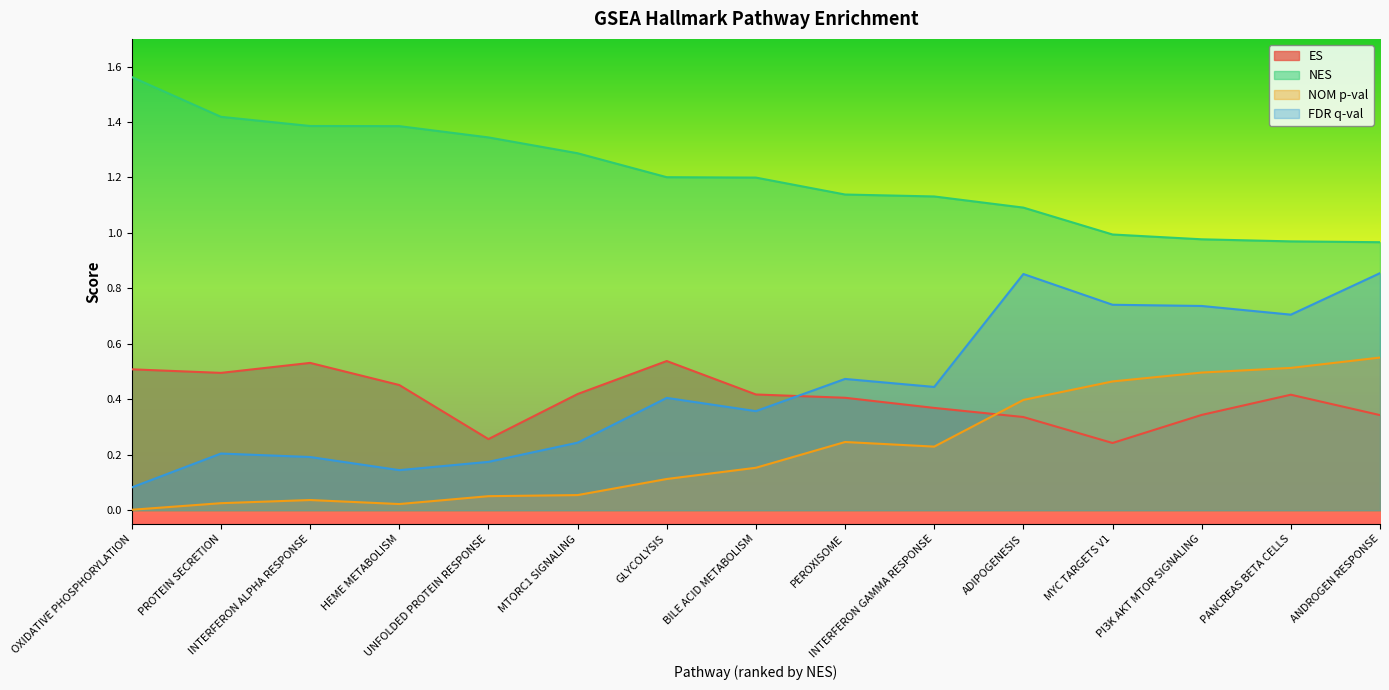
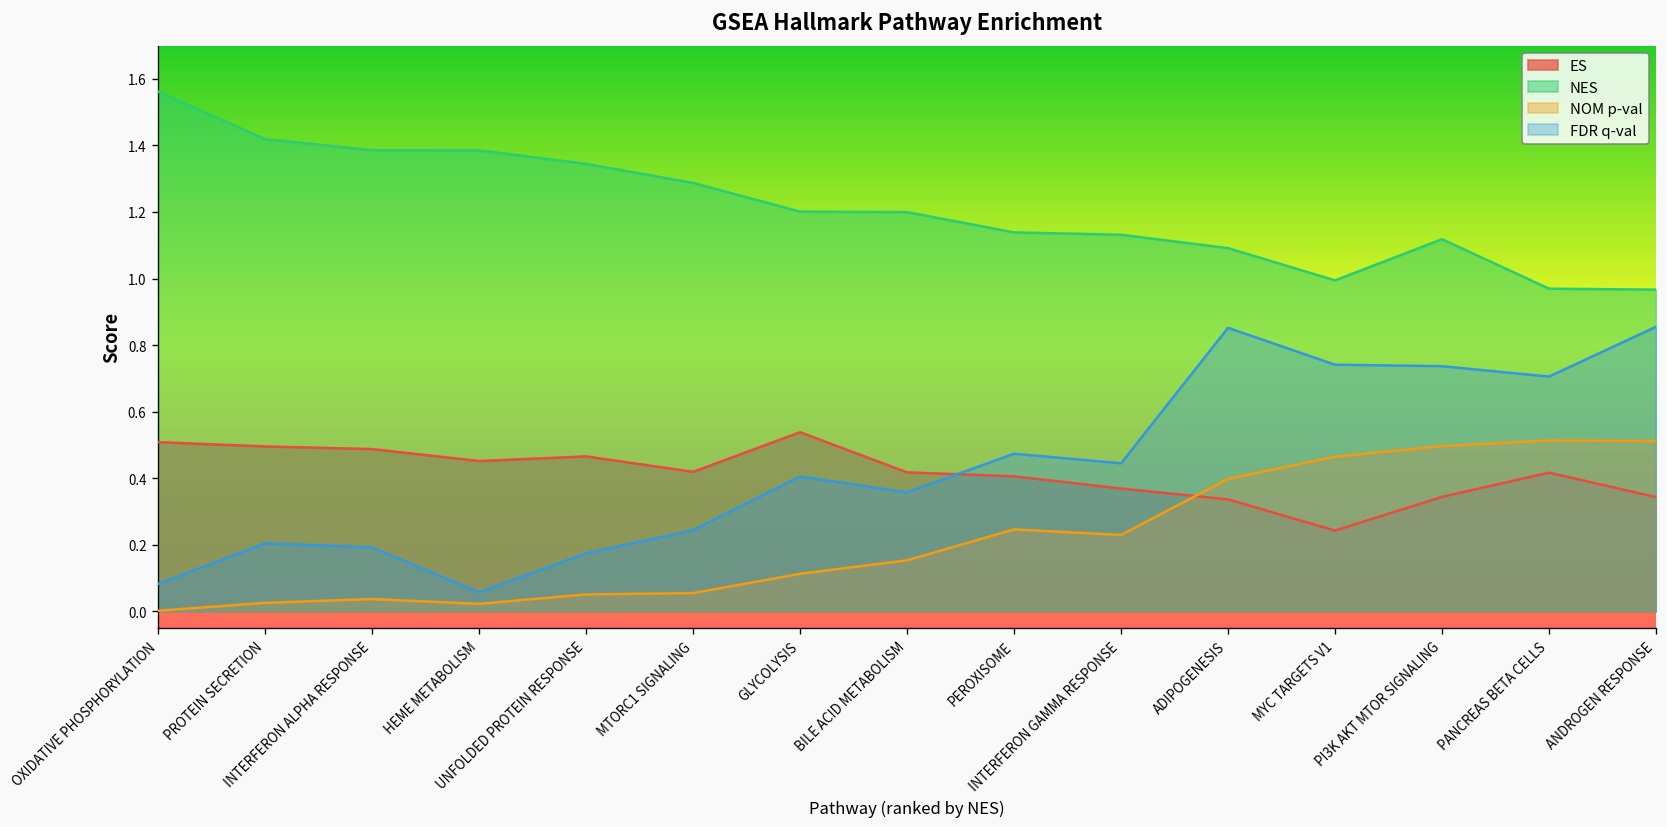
  {
    "ES": {
      "OXIDATIVE PHOSPHORYLATION": 0.51,
      "PROTEIN SECRETION": 0.50,
-     "INTERFERON ALPHA RESPONSE": 0.53,
+     "INTERFERON ALPHA RESPONSE": 0.49,
      "HEME METABOLISM": 0.45,
-     "UNFOLDED PROTEIN RESPONSE": 0.26,
+     "UNFOLDED PROTEIN RESPONSE": 0.47,
      "MTORC1 SIGNALING": 0.42,
      "GLYCOLYSIS": 0.54,
      "BILE ACID METABOLISM": 0.42,
      "PEROXISOME": 0.41,
      "INTERFERON GAMMA RESPONSE": 0.37,
      "ADIPOGENESIS": 0.34,
      "MYC TARGETS V1": 0.24,
      "PI3K AKT MTOR SIGNALING": 0.34,
      "PANCREAS BETA CELLS": 0.42,
      "ANDROGEN RESPONSE": 0.34
    },
    "NES": {
      "OXIDATIVE PHOSPHORYLATION": 1.56,
      "PROTEIN SECRETION": 1.42,
      "INTERFERON ALPHA RESPONSE": 1.39,
      "HEME METABOLISM": 1.39,
      "UNFOLDED PROTEIN RESPONSE": 1.34,
      "MTORC1 SIGNALING": 1.29,
      "GLYCOLYSIS": 1.20,
      "BILE ACID METABOLISM": 1.20,
      "PEROXISOME": 1.14,
      "INTERFERON GAMMA RESPONSE": 1.13,
      "ADIPOGENESIS": 1.09,
      "MYC TARGETS V1": 0.99,
-     "PI3K AKT MTOR SIGNALING": 0.98,
+     "PI3K AKT MTOR SIGNALING": 1.12,
      "PANCREAS BETA CELLS": 0.97,
      "ANDROGEN RESPONSE": 0.97
    },
    "NOM p-val": {
      "OXIDATIVE PHOSPHORYLATION": 0.00,
      "PROTEIN SECRETION": 0.03,
      "INTERFERON ALPHA RESPONSE": 0.04,
      "HEME METABOLISM": 0.02,
      "UNFOLDED PROTEIN RESPONSE": 0.05,
      "MTORC1 SIGNALING": 0.05,
      "GLYCOLYSIS": 0.11,
      "BILE ACID METABOLISM": 0.15,
      "PEROXISOME": 0.25,
      "INTERFERON GAMMA RESPONSE": 0.23,
      "ADIPOGENESIS": 0.40,
      "MYC TARGETS V1": 0.46,
      "PI3K AKT MTOR SIGNALING": 0.50,
      "PANCREAS BETA CELLS": 0.51,
-     "ANDROGEN RESPONSE": 0.55
+     "ANDROGEN RESPONSE": 0.51
    },
    "FDR q-val": {
      "OXIDATIVE PHOSPHORYLATION": 0.08,
      "PROTEIN SECRETION": 0.20,
      "INTERFERON ALPHA RESPONSE": 0.19,
-     "HEME METABOLISM": 0.14,
+     "HEME METABOLISM": 0.06,
      "UNFOLDED PROTEIN RESPONSE": 0.17,
      "MTORC1 SIGNALING": 0.24,
      "GLYCOLYSIS": 0.41,
      "BILE ACID METABOLISM": 0.36,
      "PEROXISOME": 0.47,
      "INTERFERON GAMMA RESPONSE": 0.44,
      "ADIPOGENESIS": 0.85,
      "MYC TARGETS V1": 0.74,
      "PI3K AKT MTOR SIGNALING": 0.74,
      "PANCREAS BETA CELLS": 0.71,
      "ANDROGEN RESPONSE": 0.85
    }
  }
